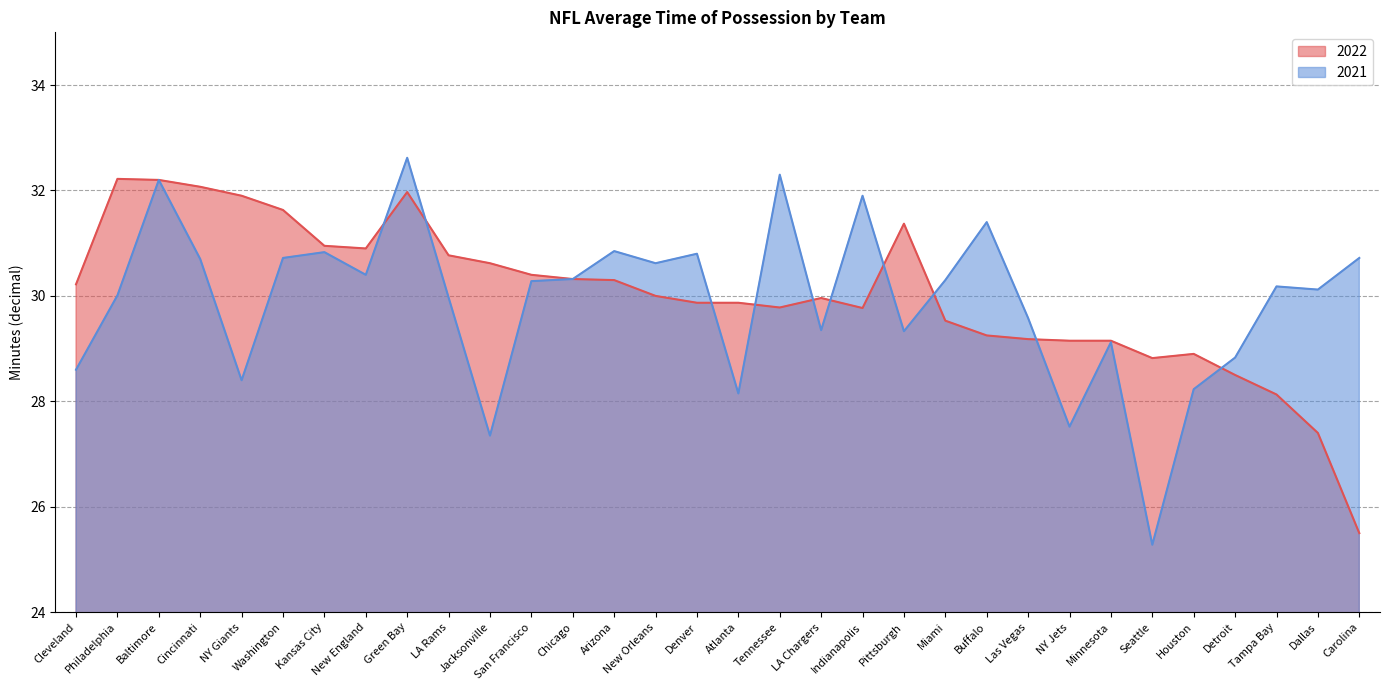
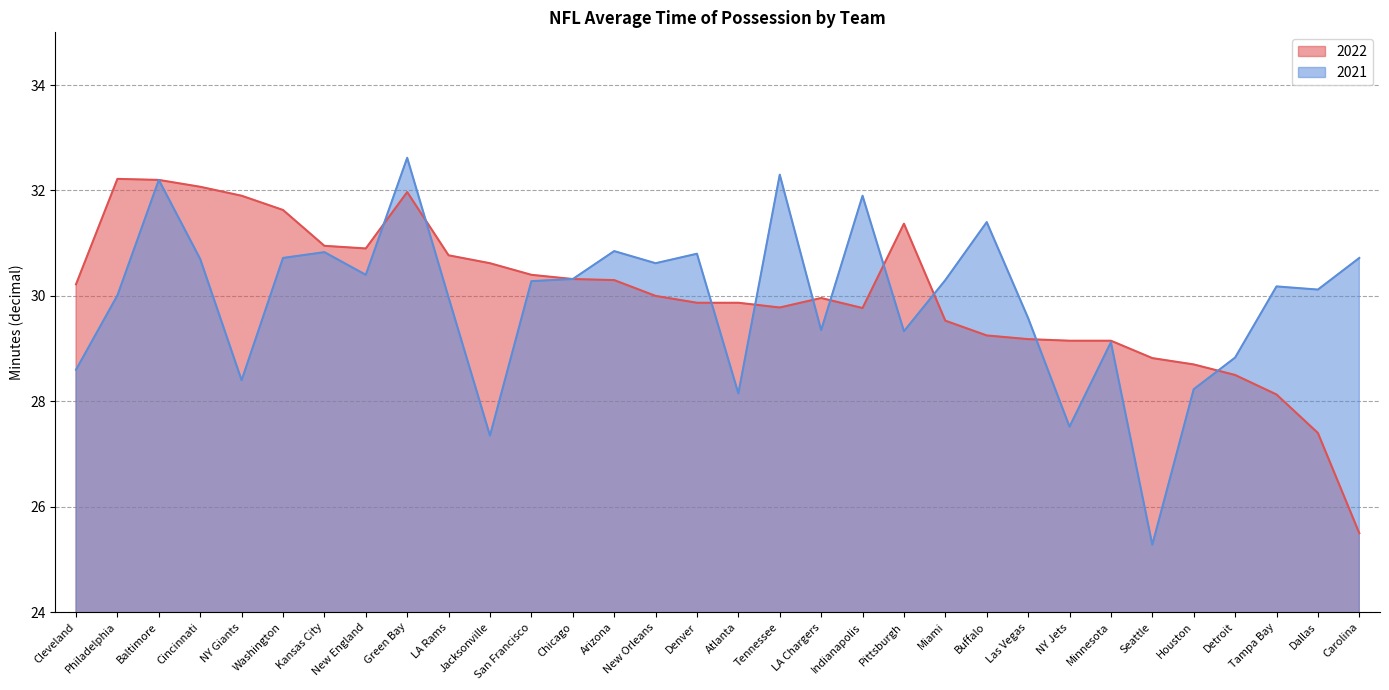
  {
    "2022": {
      "Cleveland": 30.2,
      "Philadelphia": 32.2,
      "Cincinnati": 32.1,
      "NY Giants": 31.9,
      "Washington": 31.6,
      "Kansas City": 31.0,
      "New England": 30.9,
      "Green Bay": 32.0,
      "LA Rams": 30.8,
      "Jacksonville": 30.6,
      "San Francisco": 30.4,
      "Arizona": 30.3,
      "New Orleans": 30.0,
      "Denver": 29.9,
      "Atlanta": 29.9,
      "Tennessee": 29.8,
      "LA Chargers": 30.0,
      "Indianapolis": 29.8,
      "Pittsburgh": 31.4,
      "Miami": 29.5,
      "Buffalo": 29.3,
      "Las Vegas": 29.2,
      "NY Jets": 29.2,
      "Seattle": 28.8,
-     "Houston": 28.9,
+     "Houston": 28.7,
      "Detroit": 28.5,
      "Tampa Bay": 28.1,
      "Dallas": 27.4,
      "Carolina": 25.5
    },
    "2021": {
      "Cleveland": 28.6,
      "Philadelphia": 30.0,
      "Cincinnati": 30.7,
      "NY Giants": 28.4,
      "Washington": 30.7,
      "Kansas City": 30.8,
      "New England": 30.4,
      "Green Bay": 32.6,
      "LA Rams": 30.0,
      "Jacksonville": 27.4,
      "San Francisco": 30.3,
      "Arizona": 30.9,
      "New Orleans": 30.6,
      "Denver": 30.8,
      "Atlanta": 28.2,
      "Tennessee": 32.3,
      "LA Chargers": 29.4,
      "Indianapolis": 31.9,
      "Pittsburgh": 29.3,
      "Miami": 30.3,
      "Buffalo": 31.4,
      "Las Vegas": 29.6,
      "NY Jets": 27.5,
      "Seattle": 25.3,
      "Houston": 28.2,
      "Detroit": 28.8,
      "Tampa Bay": 30.2,
      "Dallas": 30.1,
      "Carolina": 30.7
    }
  }
